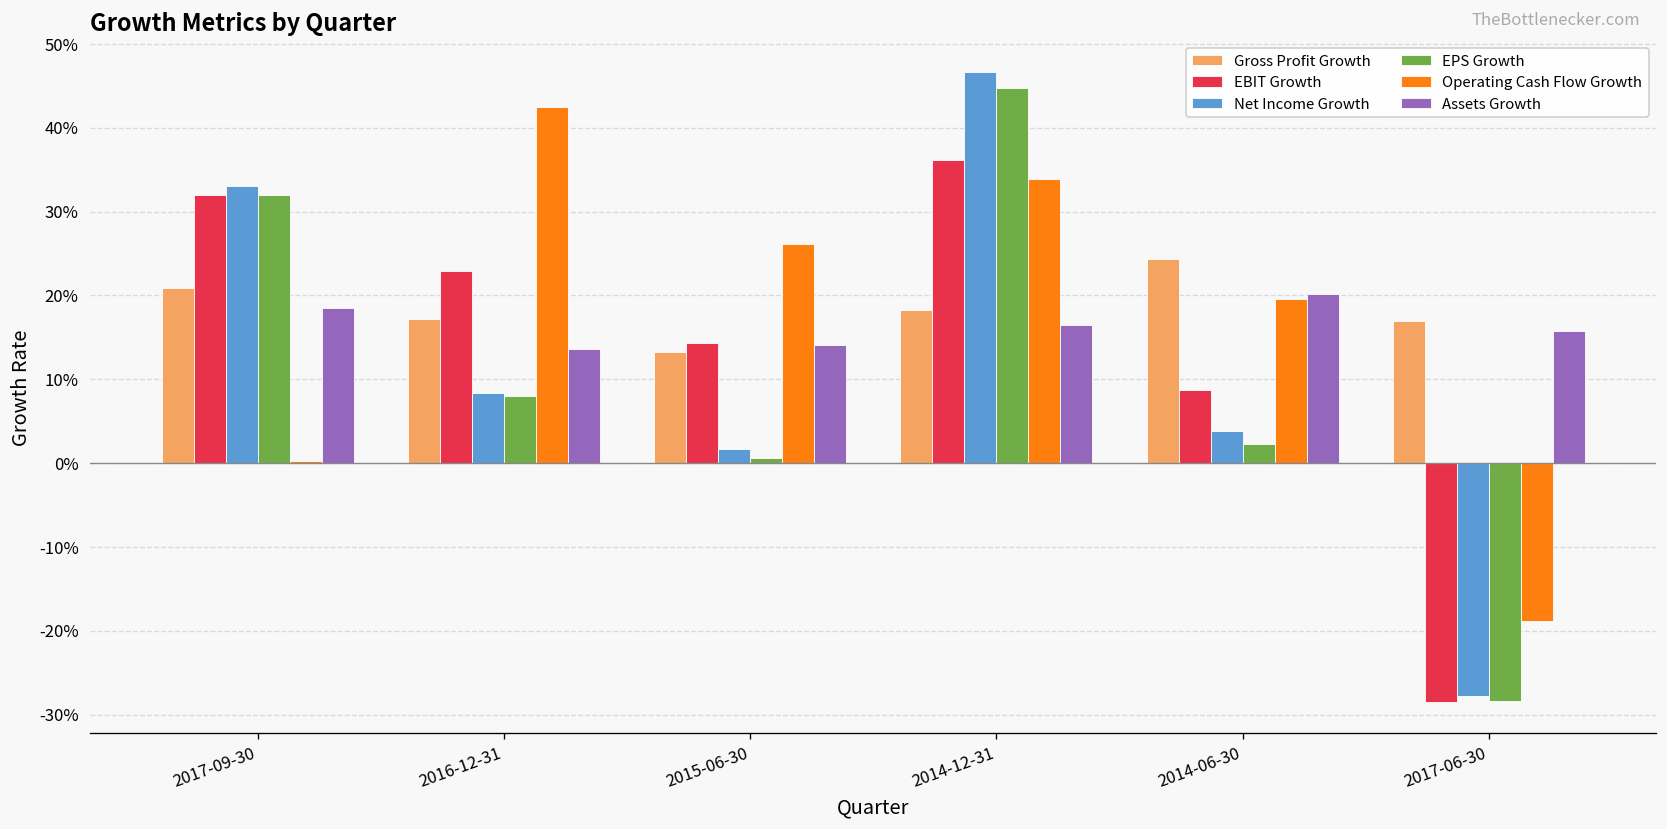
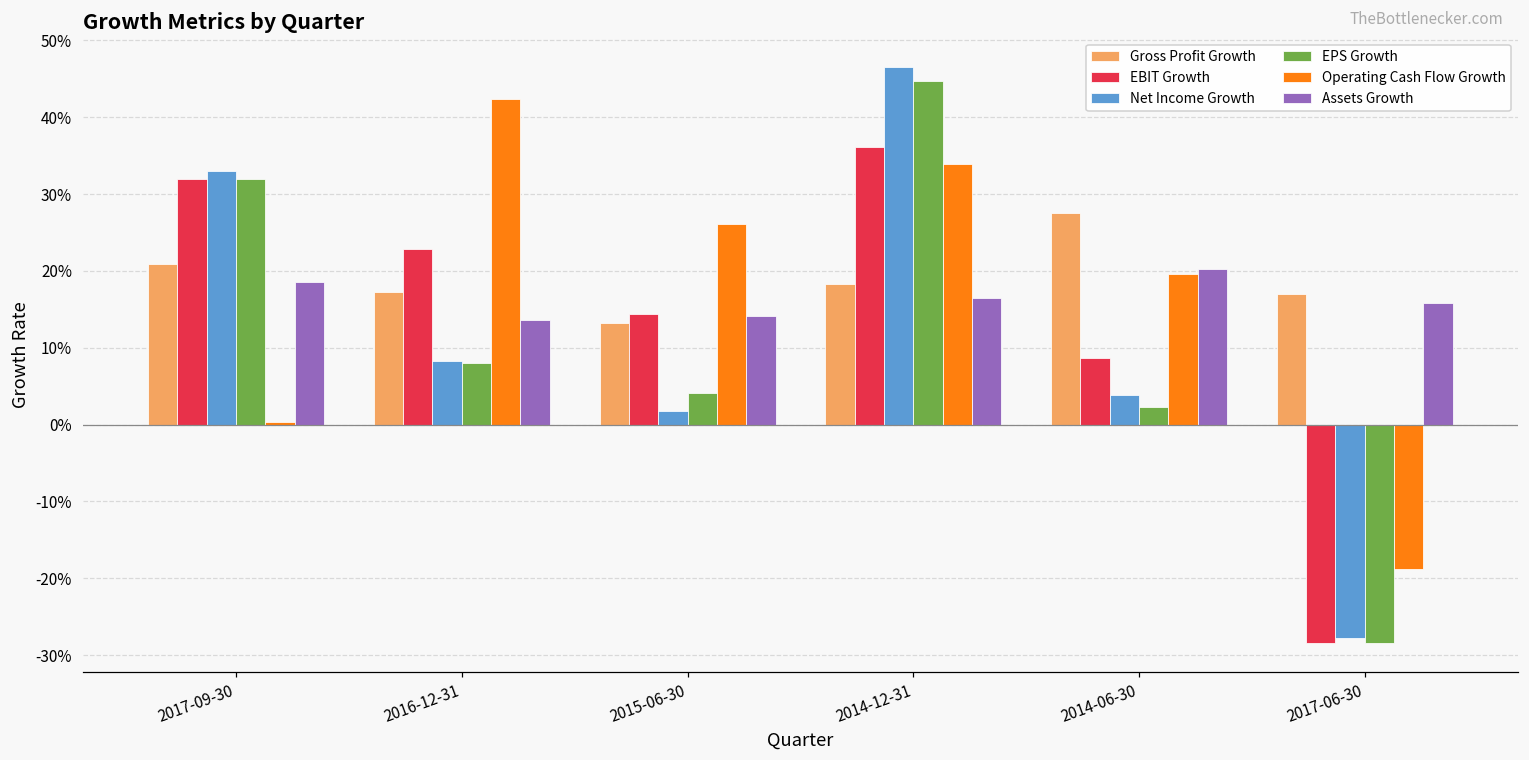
  {
    "Gross Profit Growth": {
      "2017-09-30": "21%",
      "2016-12-31": "17%",
      "2015-06-30": "13%",
      "2014-12-31": "18%",
-     "2014-06-30": "24%",
+     "2014-06-30": "28%",
      "2017-06-30": "17%"
    },
    "EBIT Growth": {
      "2017-09-30": "32%",
      "2016-12-31": "23%",
      "2015-06-30": "14%",
      "2014-12-31": "36%",
      "2014-06-30": "9%",
      "2017-06-30": "-28%"
    },
    "Net Income Growth": {
      "2017-09-30": "33%",
      "2016-12-31": "8%",
      "2015-06-30": "2%",
      "2014-12-31": "47%",
      "2014-06-30": "4%",
      "2017-06-30": "-28%"
    },
    "EPS Growth": {
      "2017-09-30": "32%",
      "2016-12-31": "8%",
-     "2015-06-30": "1%",
+     "2015-06-30": "4%",
      "2014-12-31": "45%",
      "2014-06-30": "2%",
      "2017-06-30": "-28%"
    },
    "Operating Cash Flow Growth": {
      "2016-12-31": "42%",
      "2015-06-30": "26%",
      "2014-12-31": "34%",
      "2014-06-30": "20%",
      "2017-06-30": "-19%"
    },
    "Assets Growth": {
      "2017-09-30": "19%",
      "2016-12-31": "14%",
      "2015-06-30": "14%",
      "2014-12-31": "16%",
      "2014-06-30": "20%",
      "2017-06-30": "16%"
    }
  }
